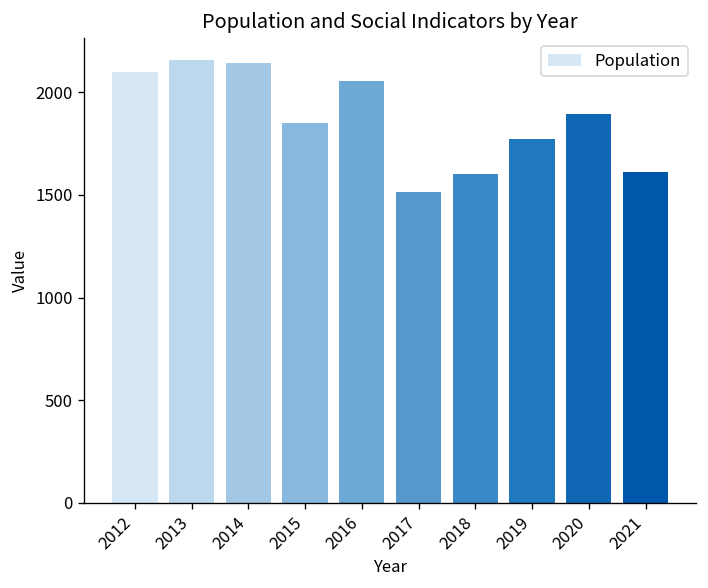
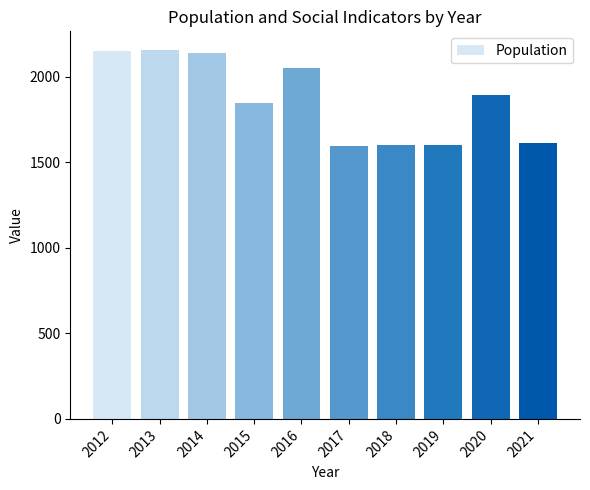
  {
-   "2012": 2100,
+   "2012": 2150,
    "2013": 2160,
    "2014": 2140,
    "2015": 1850,
    "2016": 2060,
-   "2017": 1510,
+   "2017": 1600,
    "2018": 1600,
-   "2019": 1770,
+   "2019": 1600,
    "2020": 1890,
    "2021": 1610
  }
